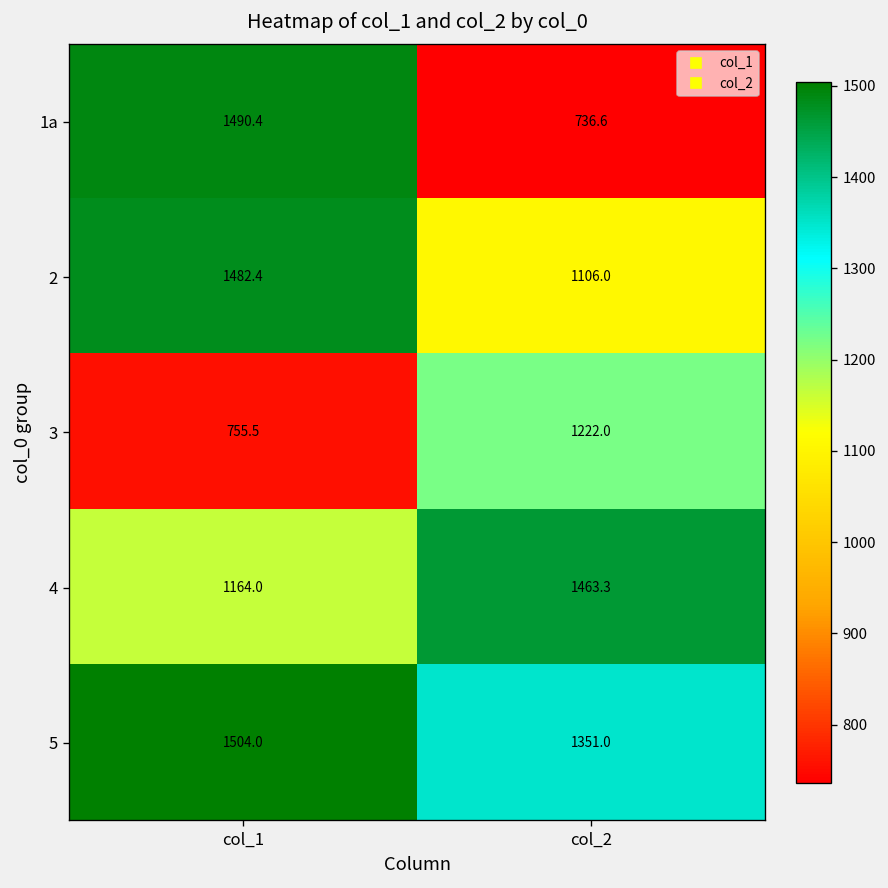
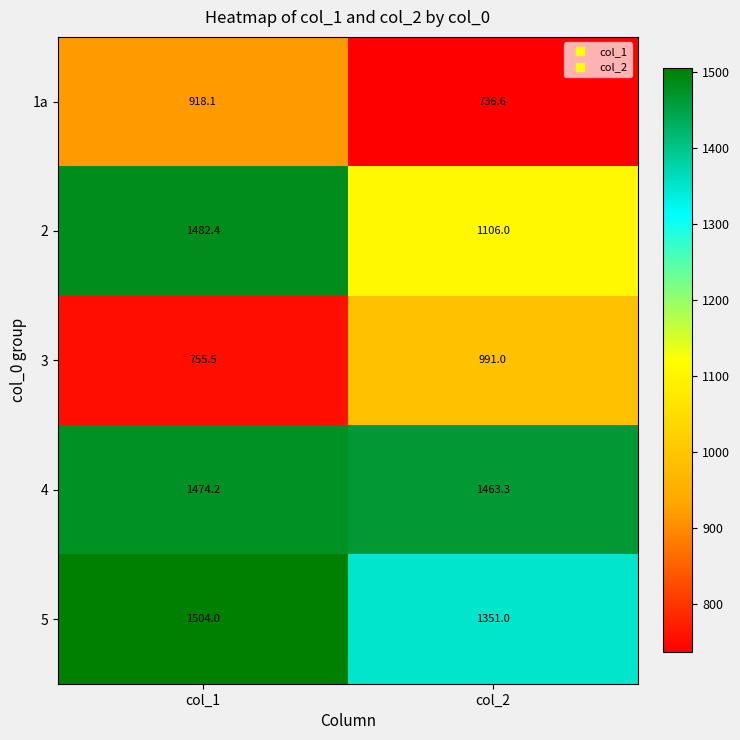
  {
    "1a": {
-     "col_1": 1490.4,
+     "col_1": 918.1,
      "col_2": 736.6
    },
    "2": {
      "col_1": 1482.4,
      "col_2": 1106.0
    },
    "3": {
      "col_1": 755.5,
-     "col_2": 1222.0
+     "col_2": 991.0
    },
    "4": {
-     "col_1": 1164.0,
+     "col_1": 1474.2,
      "col_2": 1463.3
    },
    "5": {
      "col_1": 1504.0,
      "col_2": 1351.0
    }
  }
